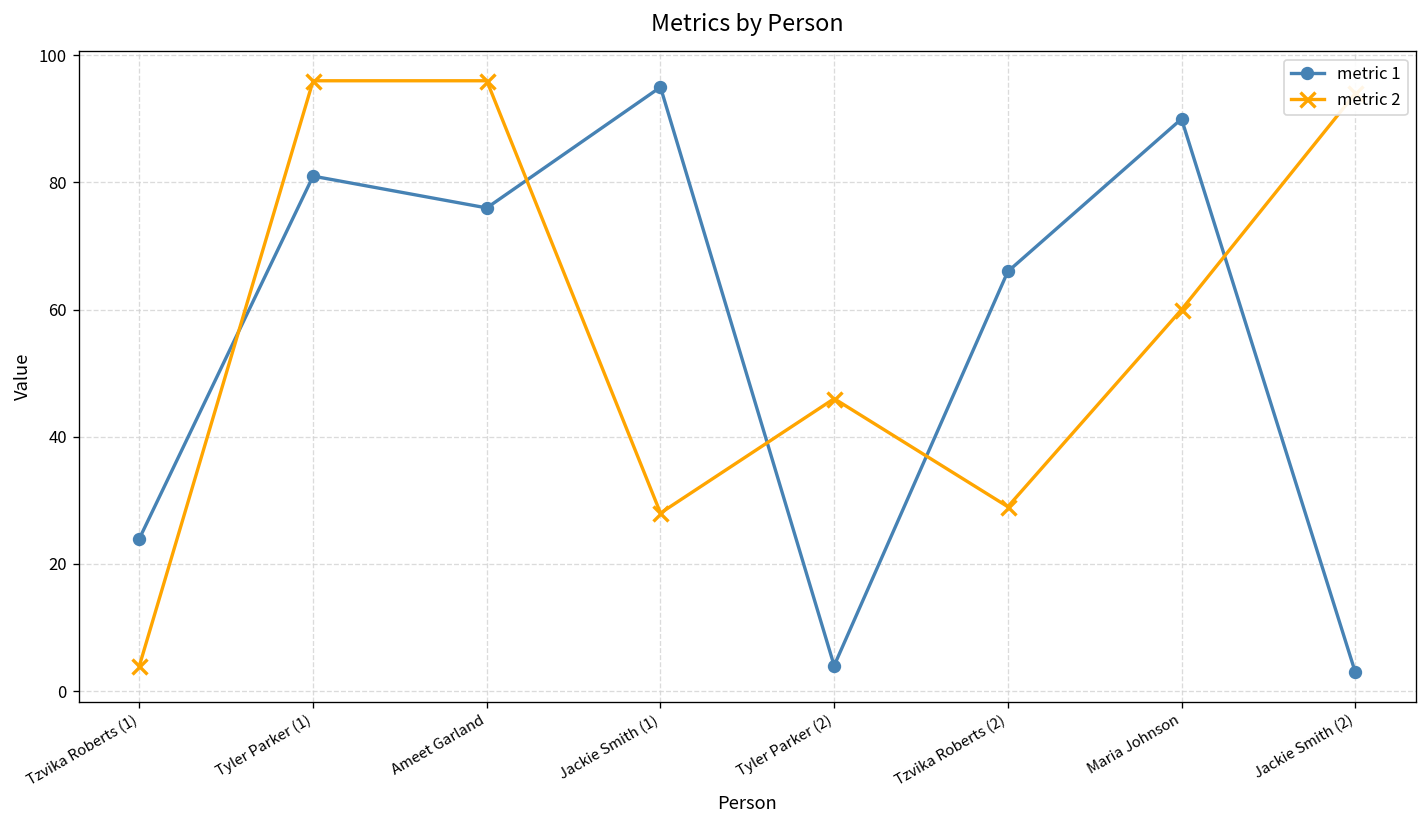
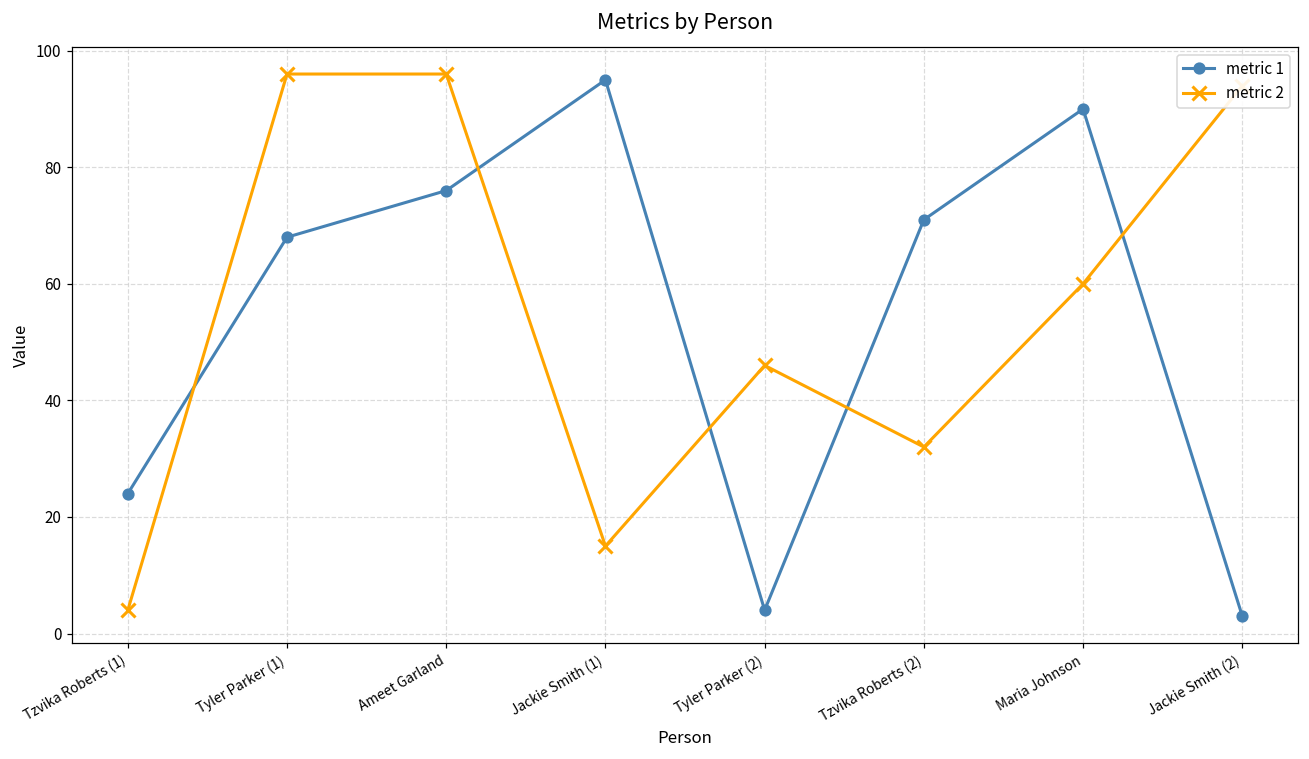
  {
    "metric 1": {
      "Tzvika Roberts (1)": 24,
-     "Tyler Parker (1)": 81,
+     "Tyler Parker (1)": 68,
      "Ameet Garland": 76,
      "Jackie Smith (1)": 95,
      "Tyler Parker (2)": 4,
-     "Tzvika Roberts (2)": 66,
+     "Tzvika Roberts (2)": 71,
      "Maria Johnson": 90,
      "Jackie Smith (2)": 3
    },
    "metric 2": {
      "Tzvika Roberts (1)": 4,
      "Tyler Parker (1)": 96,
      "Ameet Garland": 96,
-     "Jackie Smith (1)": 28,
+     "Jackie Smith (1)": 15,
      "Tyler Parker (2)": 46,
-     "Tzvika Roberts (2)": 29,
+     "Tzvika Roberts (2)": 32,
      "Maria Johnson": 60
    }
  }
